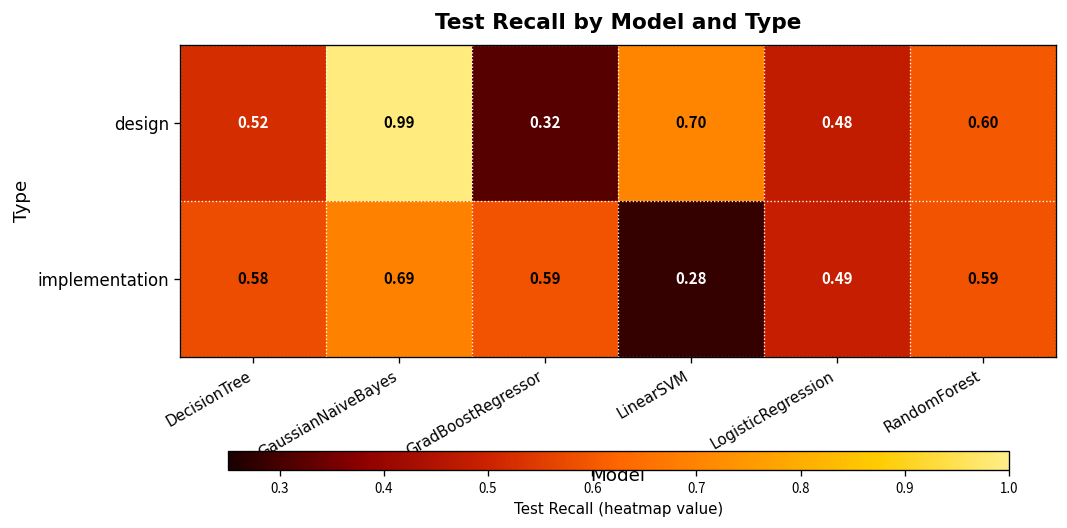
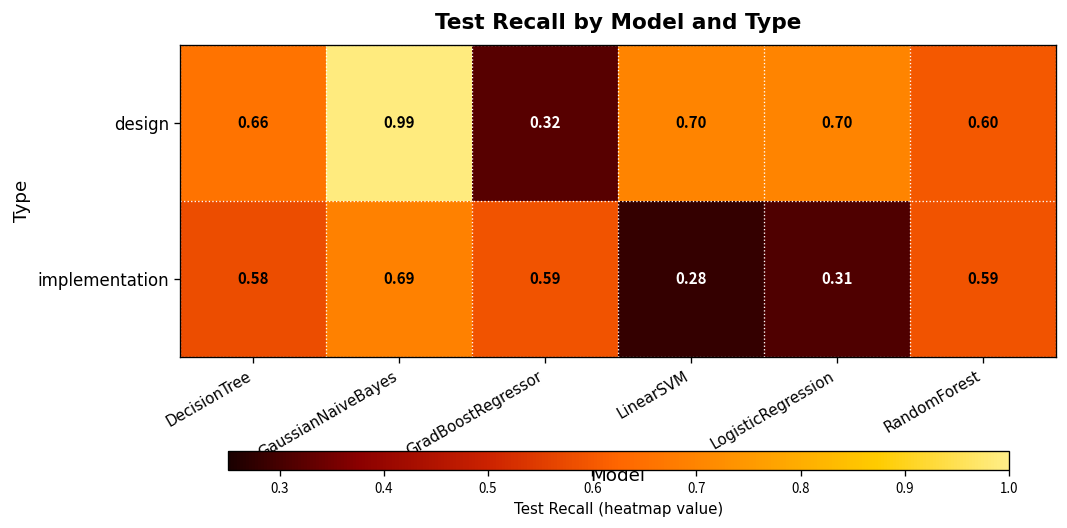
  {
    "design": {
-     "DecisionTree": 0.52,
+     "DecisionTree": 0.66,
      "GaussianNaiveBayes": 0.99,
      "GradBoostRegressor": 0.32,
      "LinearSVM": 0.70,
-     "LogisticRegression": 0.48,
+     "LogisticRegression": 0.70,
      "RandomForest": 0.60
    },
    "implementation": {
      "DecisionTree": 0.58,
      "GaussianNaiveBayes": 0.69,
      "GradBoostRegressor": 0.59,
      "LinearSVM": 0.28,
-     "LogisticRegression": 0.49,
+     "LogisticRegression": 0.31,
      "RandomForest": 0.59
    }
  }
